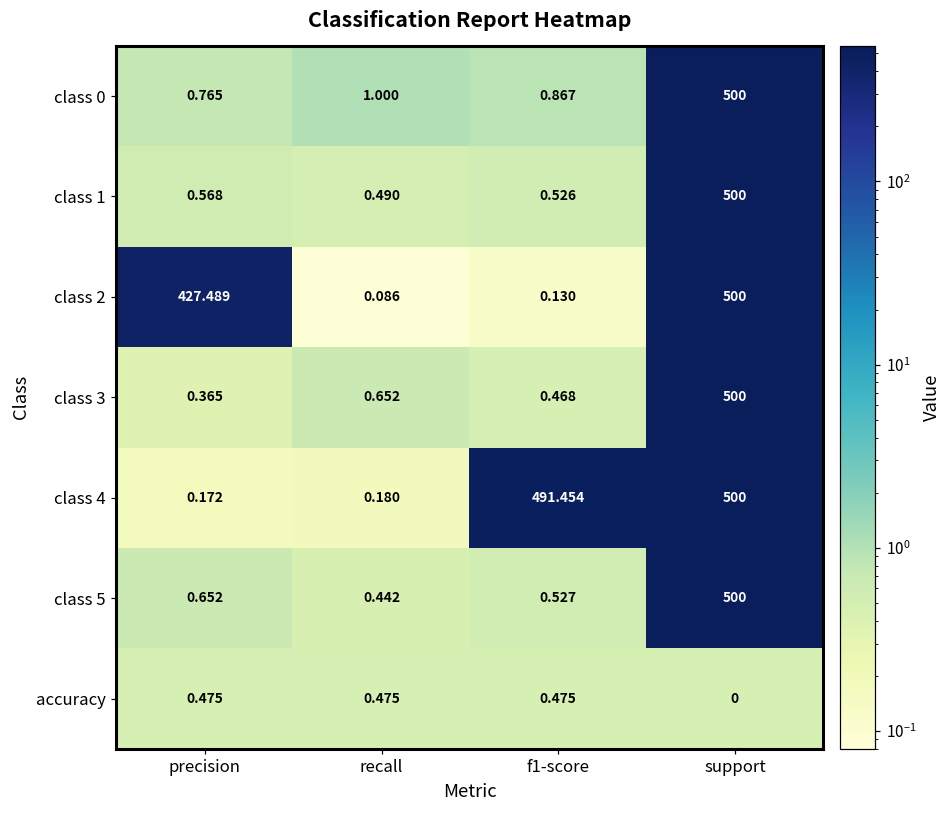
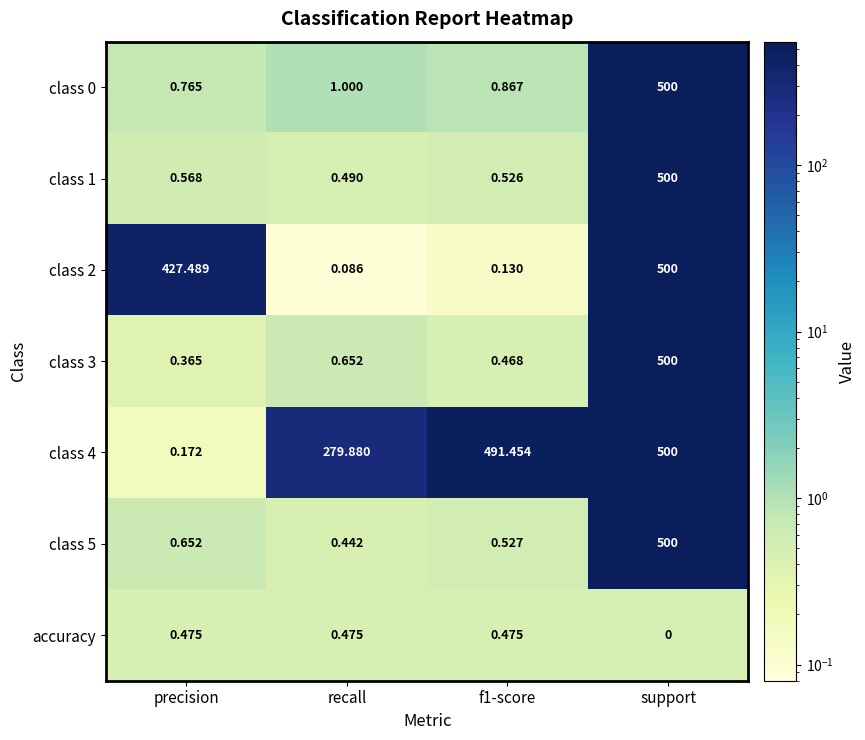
  {
    "class 0": {
      "precision": 0.765,
      "recall": 1.000,
      "f1-score": 0.867,
      "support": 500
    },
    "class 1": {
      "precision": 0.568,
      "recall": 0.490,
      "f1-score": 0.526,
      "support": 500
    },
    "class 2": {
      "precision": 427.489,
      "recall": 0.086,
      "f1-score": 0.130,
      "support": 500
    },
    "class 3": {
      "precision": 0.365,
      "recall": 0.652,
      "f1-score": 0.468,
      "support": 500
    },
    "class 4": {
      "precision": 0.172,
-     "recall": 0.180,
+     "recall": 279.880,
      "f1-score": 491.454,
      "support": 500
    },
    "class 5": {
      "precision": 0.652,
      "recall": 0.442,
      "f1-score": 0.527,
      "support": 500
    },
    "accuracy": {
      "precision": 0.475,
      "recall": 0.475,
      "f1-score": 0.475,
      "support": 0
    }
  }
